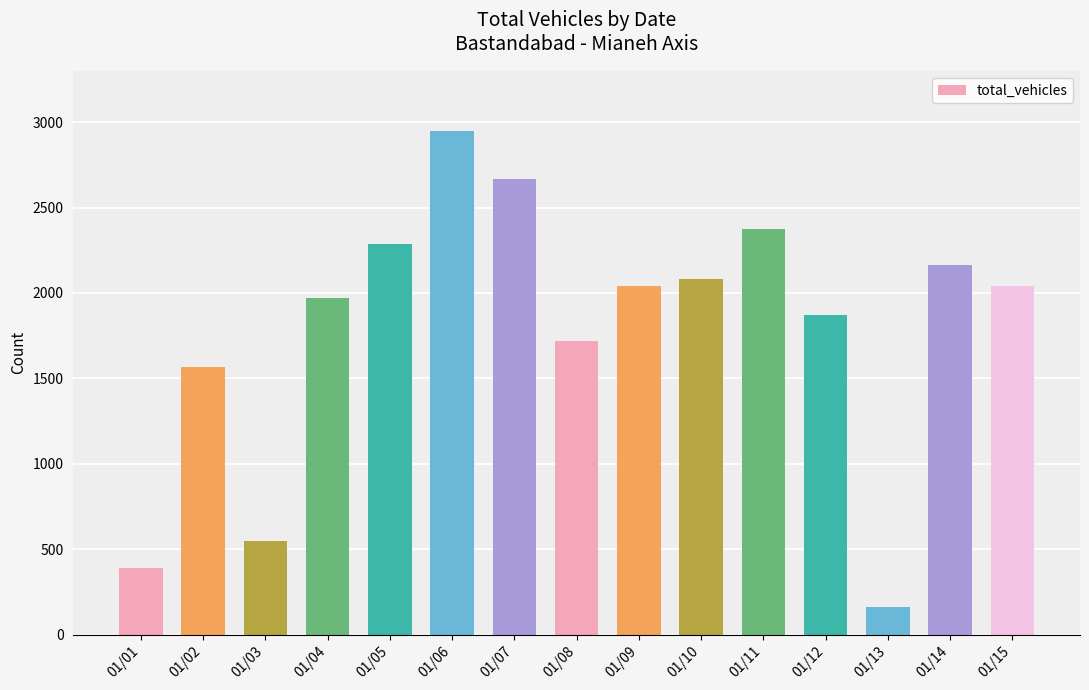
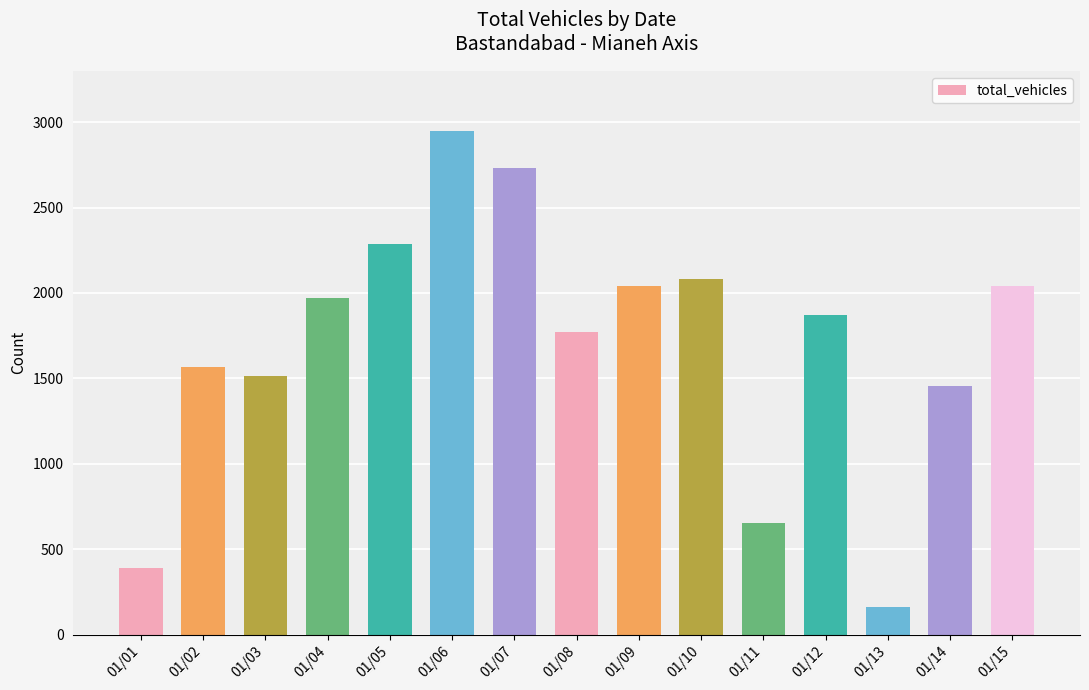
  {
    "01/01": 390,
    "01/02": 1570,
-   "01/03": 550,
+   "01/03": 1510,
    "01/04": 1970,
    "01/05": 2290,
    "01/06": 2950,
-   "01/07": 2670,
-   "01/08": 1720,
+   "01/07": 2730,
+   "01/08": 1770,
    "01/09": 2040,
    "01/10": 2080,
-   "01/11": 2370,
+   "01/11": 660,
    "01/12": 1870,
    "01/13": 160,
-   "01/14": 2170,
+   "01/14": 1460,
    "01/15": 2040
  }
